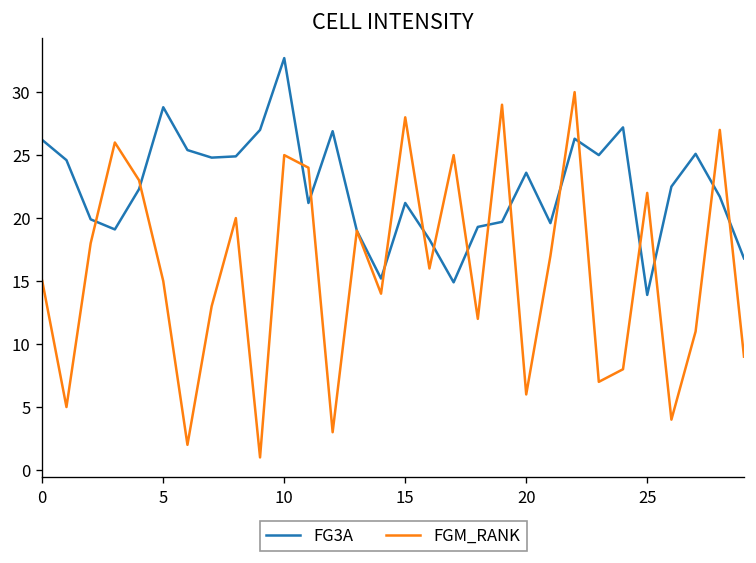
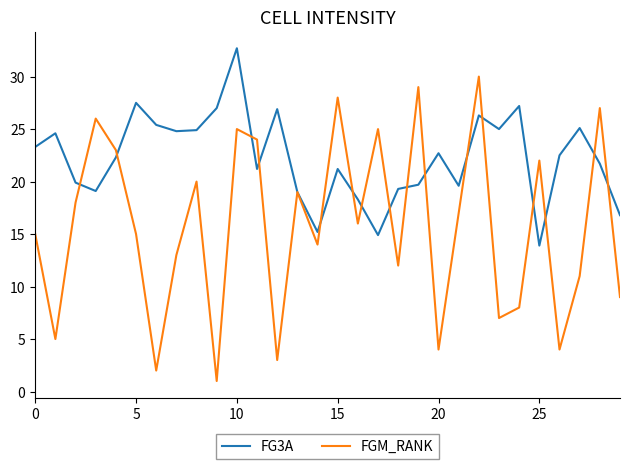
  {
    "FG3A": {
-     "0": 26.2,
-     "5": 28.8,
+     "0": 23.3,
+     "5": 27.5,
      "10": 32.7,
      "15": 21.2,
-     "20": 23.6,
+     "20": 22.7,
      "25": 13.9
    },
    "FGM_RANK": {
      "0": 15,
      "5": 15,
      "10": 25,
      "15": 28,
-     "20": 6,
+     "20": 4,
      "25": 22
    }
  }
